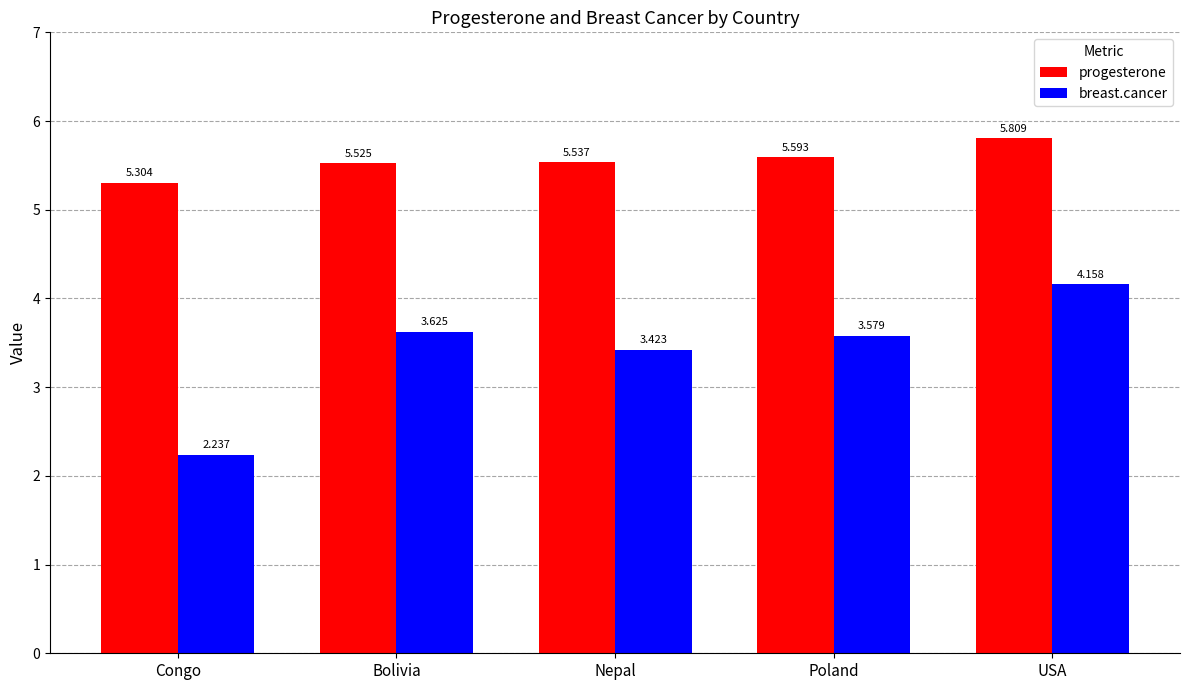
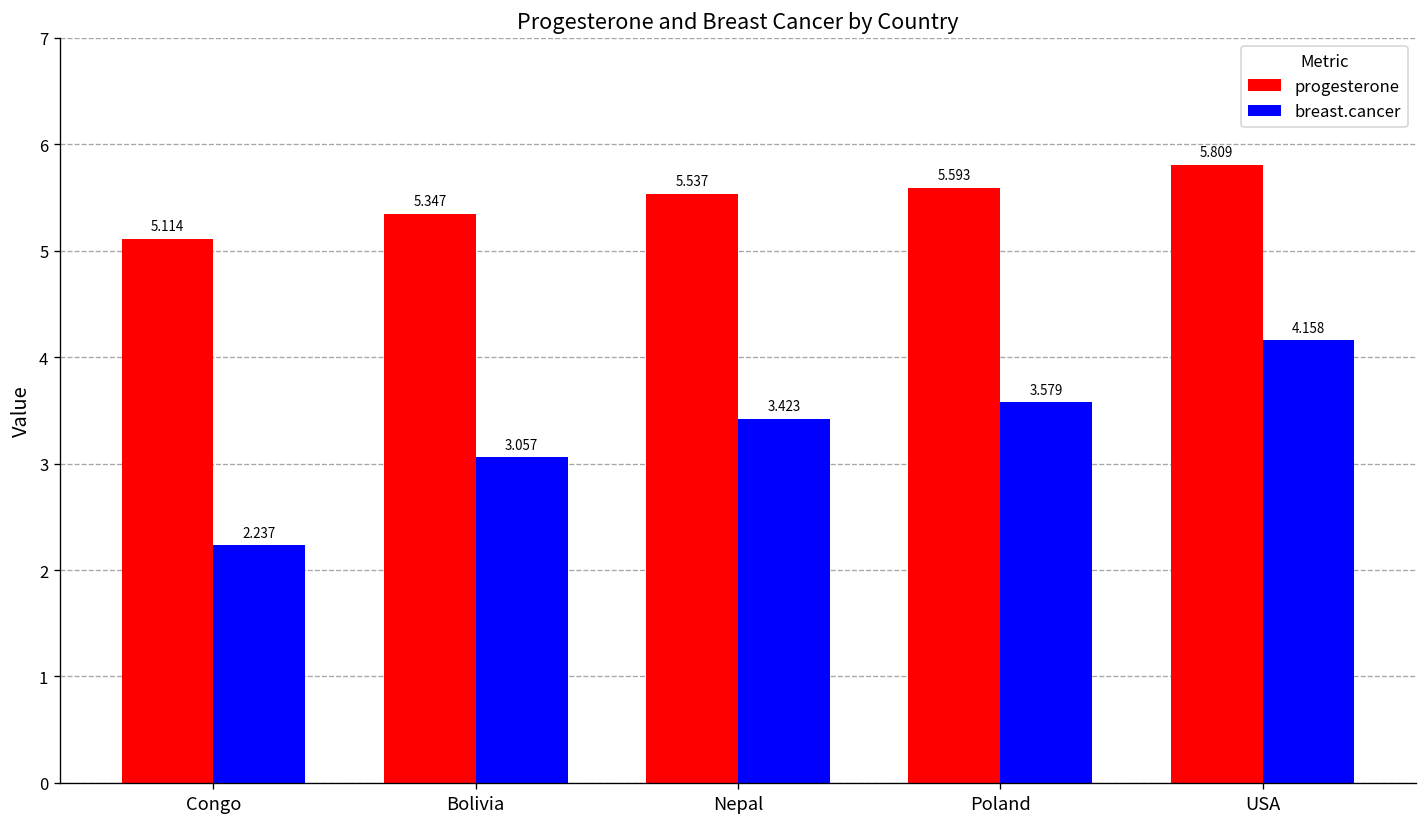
  {
    "progesterone": {
-     "Congo": 5.304,
-     "Bolivia": 5.525,
+     "Congo": 5.114,
+     "Bolivia": 5.347,
      "Nepal": 5.537,
      "Poland": 5.593,
      "USA": 5.809
    },
    "breast.cancer": {
      "Congo": 2.237,
-     "Bolivia": 3.625,
+     "Bolivia": 3.057,
      "Nepal": 3.423,
      "Poland": 3.579,
      "USA": 4.158
    }
  }
